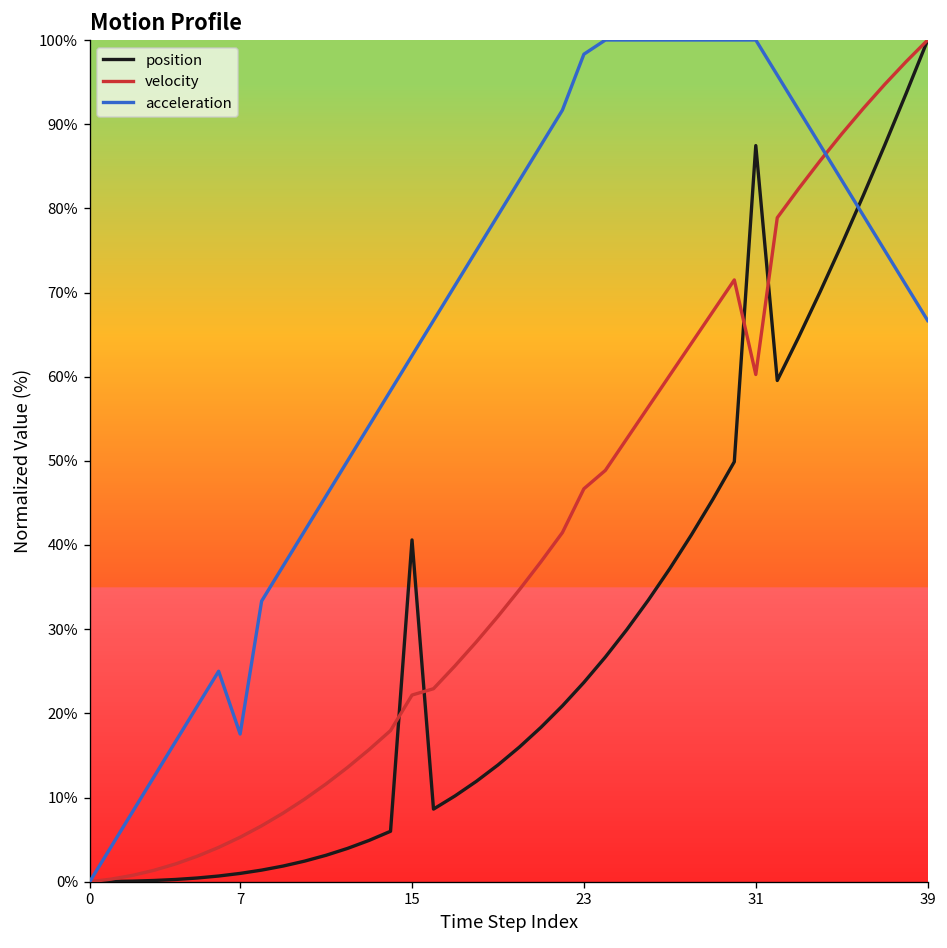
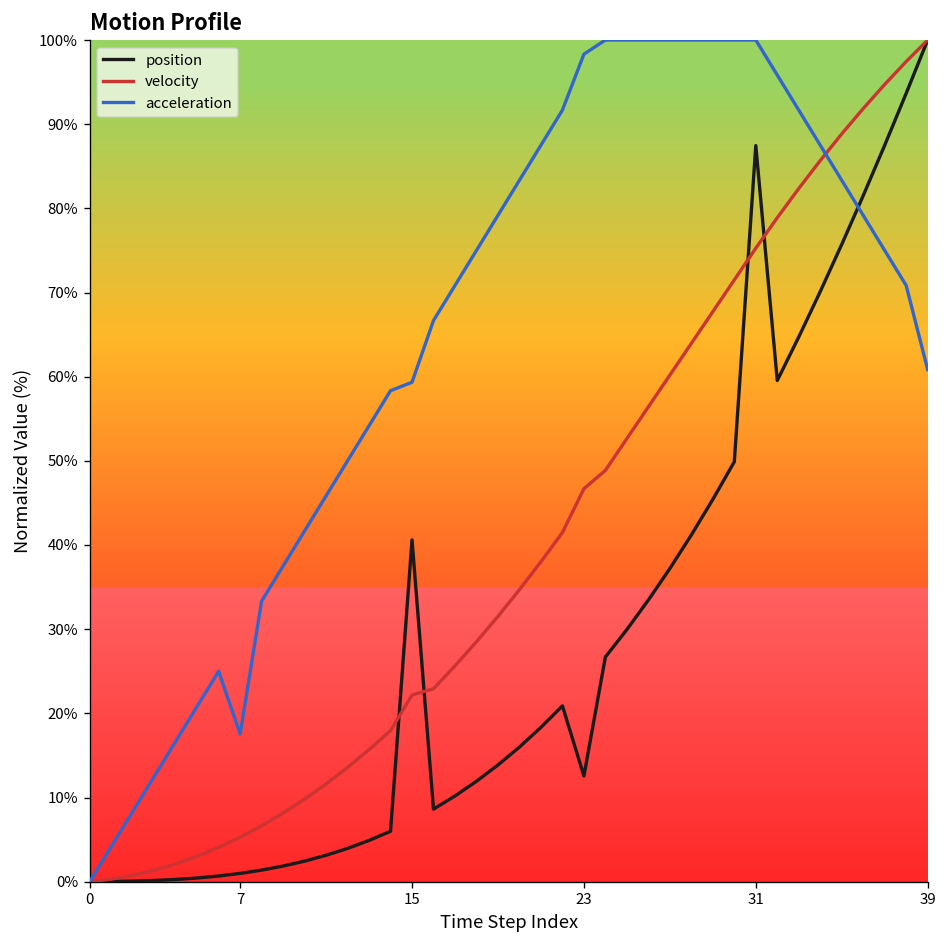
  {
    "position": {
      "7": "1%",
      "15": "41%",
-     "23": "24%",
+     "23": "13%",
      "31": "87%"
    },
    "velocity": {
      "7": "5%",
      "15": "22%",
      "23": "47%",
-     "31": "60%"
+     "31": "75%"
    },
    "acceleration": {
      "7": "18%",
-     "15": "63%",
+     "15": "59%",
      "23": "98%",
      "31": "100%",
-     "39": "67%"
+     "39": "61%"
    }
  }
